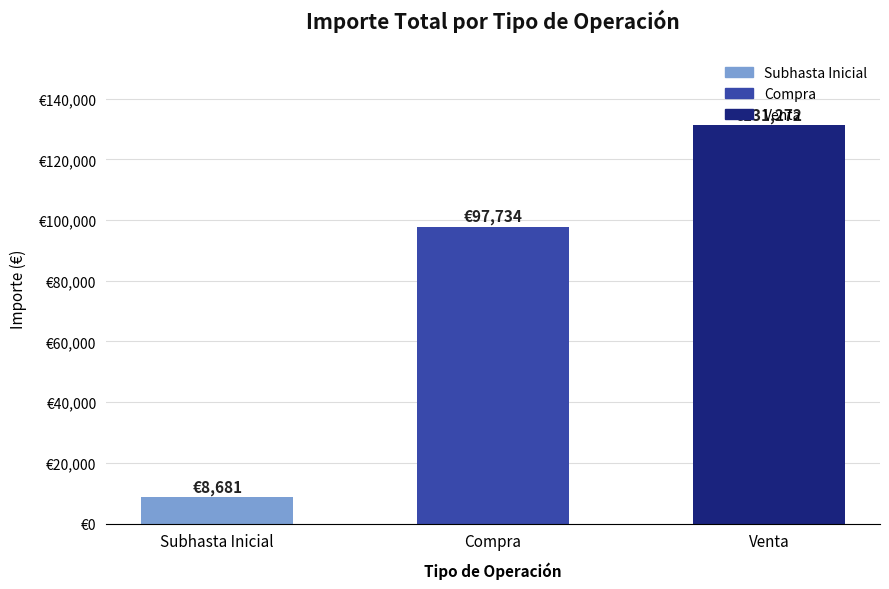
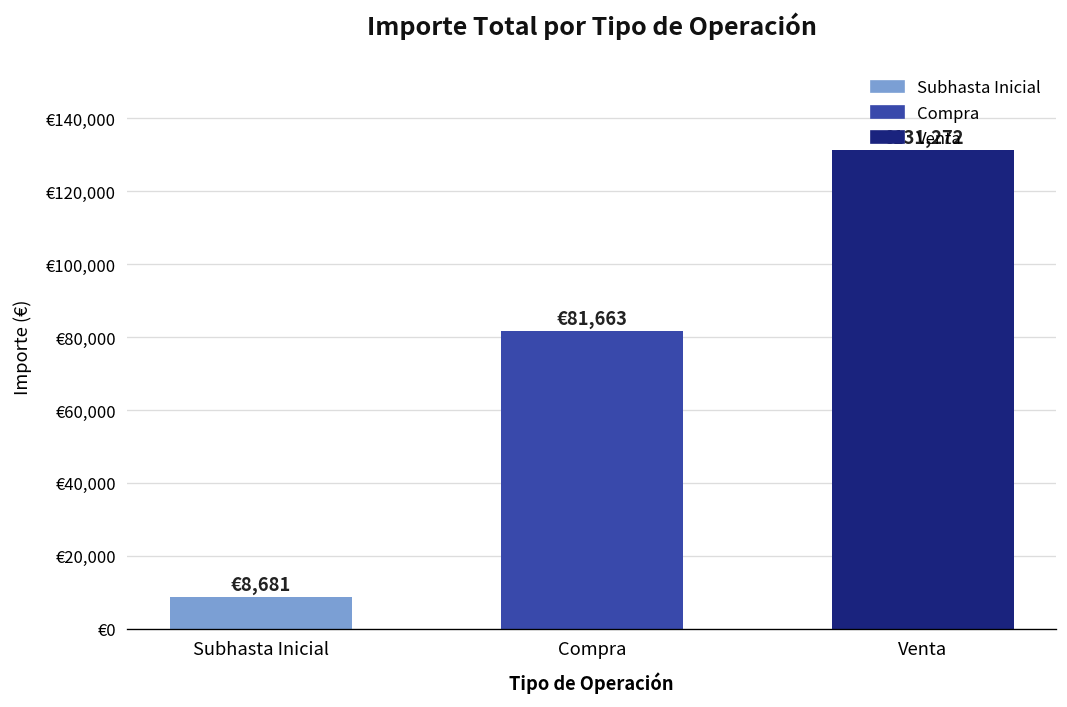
  {
    "Subhasta Inicial": "€8,681",
-   "Compra": "€97,734",
+   "Compra": "€81,663",
    "Venta": "€131,272"
  }
